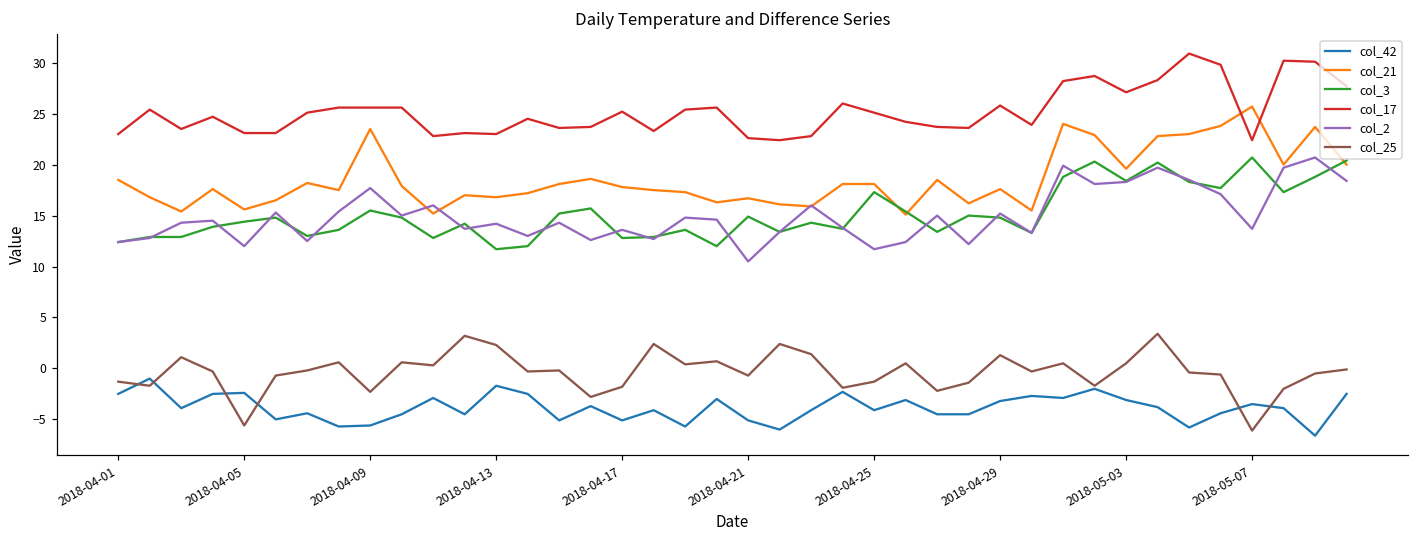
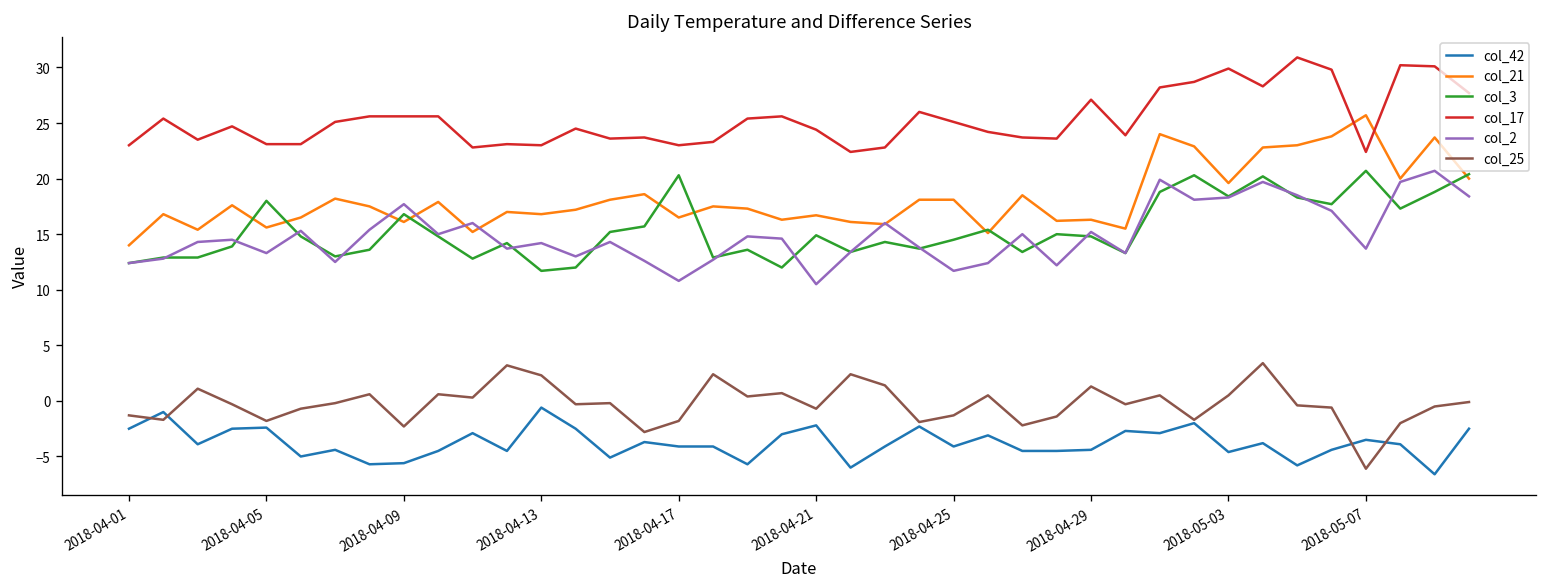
  {
    "col_42": {
      "2018-04-01": -3,
      "2018-04-05": -2,
      "2018-04-09": -6,
-     "2018-04-13": -2,
-     "2018-04-17": -5,
-     "2018-04-21": -5,
+     "2018-04-13": -1,
+     "2018-04-17": -4,
+     "2018-04-21": -2,
      "2018-04-25": -4,
-     "2018-04-29": -3,
-     "2018-05-03": -3,
+     "2018-04-29": -4,
+     "2018-05-03": -5,
      "2018-05-07": -4
    },
    "col_21": {
-     "2018-04-01": 19,
+     "2018-04-01": 14,
      "2018-04-05": 16,
-     "2018-04-09": 24,
+     "2018-04-09": 16,
      "2018-04-13": 17,
-     "2018-04-17": 18,
+     "2018-04-17": 17,
      "2018-04-21": 17,
      "2018-04-25": 18,
-     "2018-04-29": 18,
+     "2018-04-29": 16,
      "2018-05-03": 20,
      "2018-05-07": 26
    },
    "col_3": {
-     "2018-04-05": 14,
-     "2018-04-09": 16,
+     "2018-04-05": 18,
+     "2018-04-09": 17,
      "2018-04-13": 12,
-     "2018-04-17": 13,
+     "2018-04-17": 20,
      "2018-04-21": 15,
-     "2018-04-25": 17,
+     "2018-04-25": 15,
      "2018-04-29": 15,
      "2018-05-07": 21
    },
    "col_17": {
      "2018-04-01": 23,
      "2018-04-05": 23,
      "2018-04-09": 26,
      "2018-04-13": 23,
-     "2018-04-17": 25,
-     "2018-04-21": 23,
+     "2018-04-17": 23,
+     "2018-04-21": 24,
      "2018-04-25": 25,
-     "2018-04-29": 26,
-     "2018-05-03": 27,
+     "2018-04-29": 27,
+     "2018-05-03": 30,
      "2018-05-07": 22
    },
    "col_2": {
-     "2018-04-05": 12,
+     "2018-04-05": 13,
      "2018-04-09": 18,
      "2018-04-13": 14,
-     "2018-04-17": 14,
+     "2018-04-17": 11,
      "2018-04-21": 11,
      "2018-04-25": 12,
      "2018-04-29": 15,
      "2018-05-07": 14
    },
    "col_25": {
      "2018-04-01": -1,
-     "2018-04-05": -6,
+     "2018-04-05": -2,
      "2018-04-09": -2,
      "2018-04-13": 2,
      "2018-04-17": -2,
      "2018-04-21": -1,
      "2018-04-25": -1,
      "2018-04-29": 1,
      "2018-05-03": 1,
      "2018-05-07": -6
    }
  }
